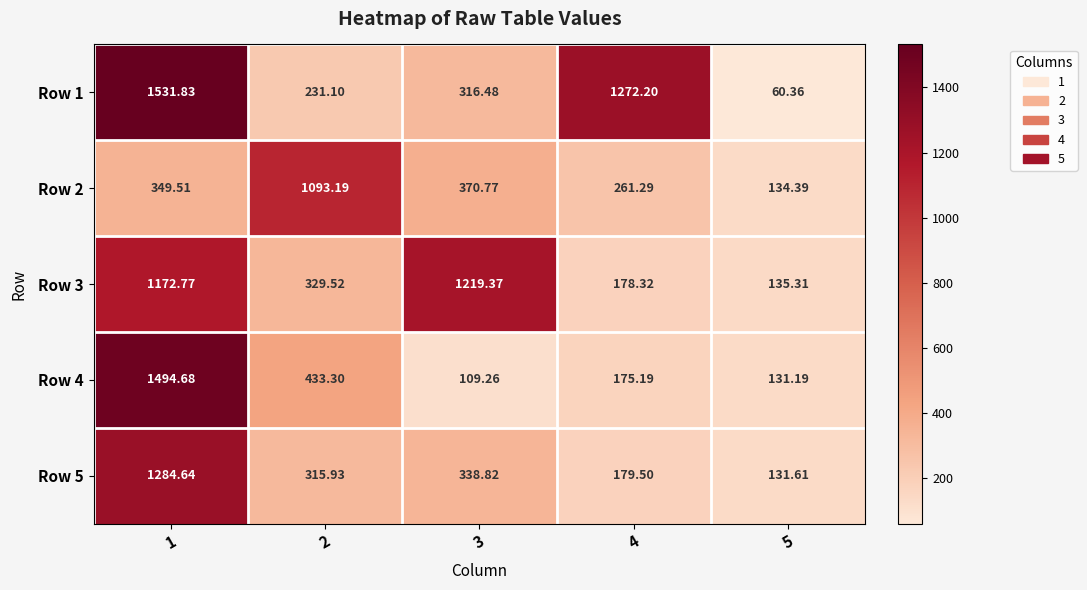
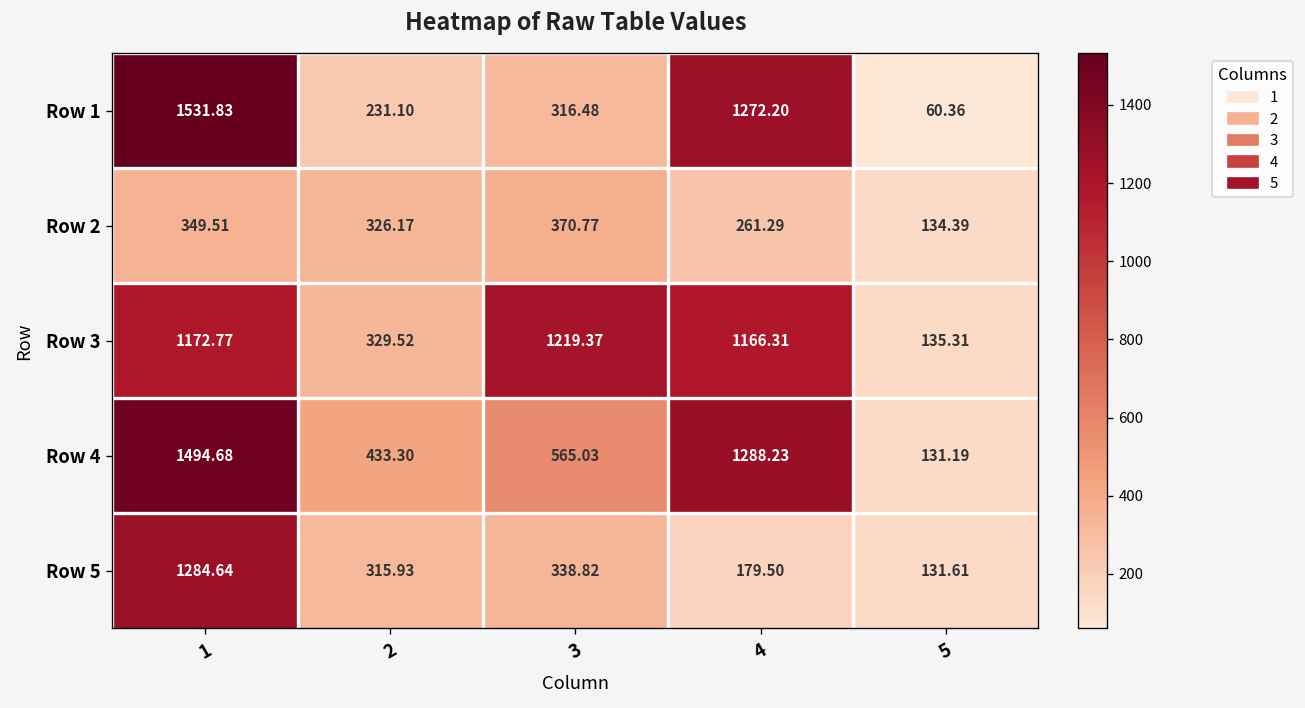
  {
    "Row 1": {
      "1": 1531.83,
      "2": 231.10,
      "3": 316.48,
      "4": 1272.20,
      "5": 60.36
    },
    "Row 2": {
      "1": 349.51,
-     "2": 1093.19,
+     "2": 326.17,
      "3": 370.77,
      "4": 261.29,
      "5": 134.39
    },
    "Row 3": {
      "1": 1172.77,
      "2": 329.52,
      "3": 1219.37,
-     "4": 178.32,
+     "4": 1166.31,
      "5": 135.31
    },
    "Row 4": {
      "1": 1494.68,
      "2": 433.30,
-     "3": 109.26,
-     "4": 175.19,
+     "3": 565.03,
+     "4": 1288.23,
      "5": 131.19
    },
    "Row 5": {
      "1": 1284.64,
      "2": 315.93,
      "3": 338.82,
      "4": 179.50,
      "5": 131.61
    }
  }
